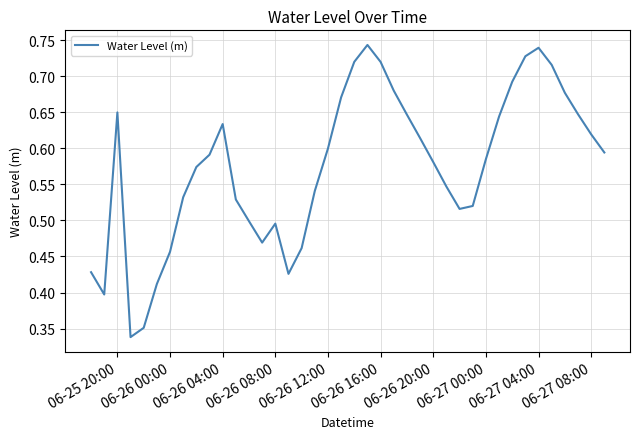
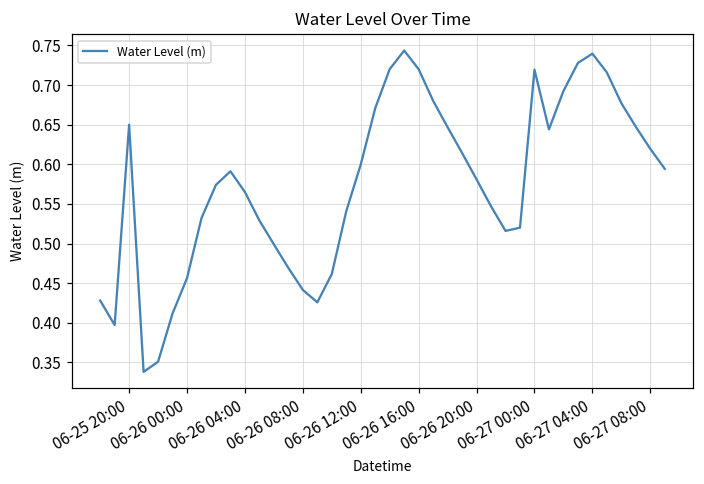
  {
    "06-25 20:00": 0.65,
    "06-26 00:00": 0.46,
-   "06-26 04:00": 0.63,
-   "06-26 08:00": 0.50,
+   "06-26 04:00": 0.56,
+   "06-26 08:00": 0.44,
    "06-26 12:00": 0.60,
    "06-26 16:00": 0.72,
    "06-26 20:00": 0.58,
-   "06-27 00:00": 0.59,
+   "06-27 00:00": 0.72,
    "06-27 04:00": 0.74,
    "06-27 08:00": 0.62
  }
